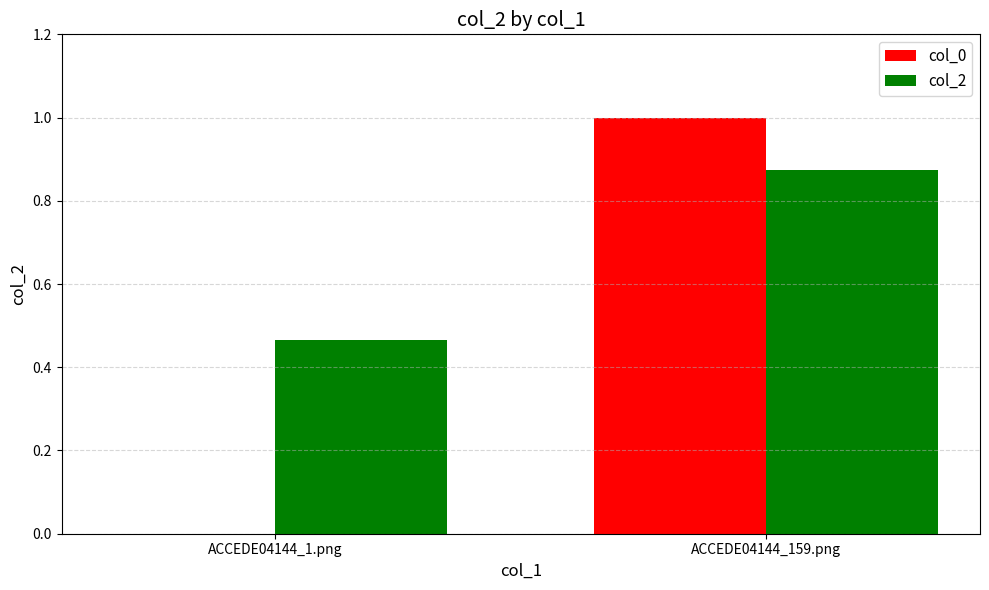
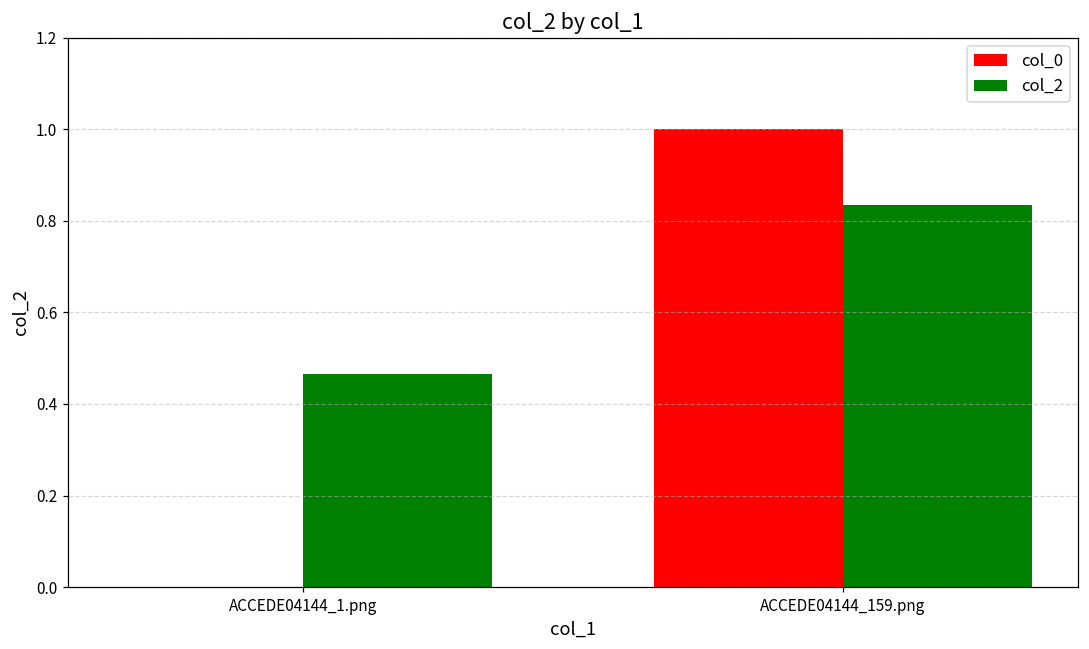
  {
    "col_0": {
      "ACCEDE04144_1.png": 0.00,
      "ACCEDE04144_159.png": 1.00
    },
    "col_2": {
      "ACCEDE04144_1.png": 0.47,
-     "ACCEDE04144_159.png": 0.87
+     "ACCEDE04144_159.png": 0.84
    }
  }
